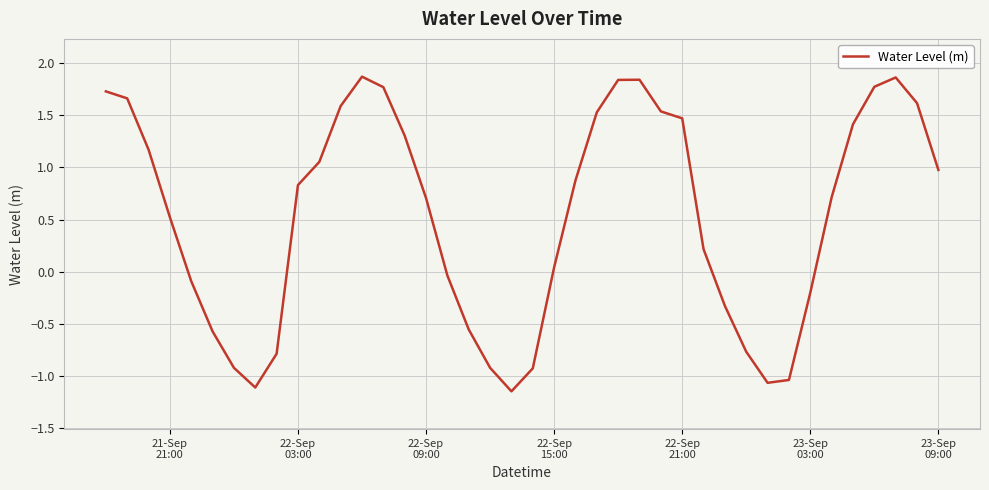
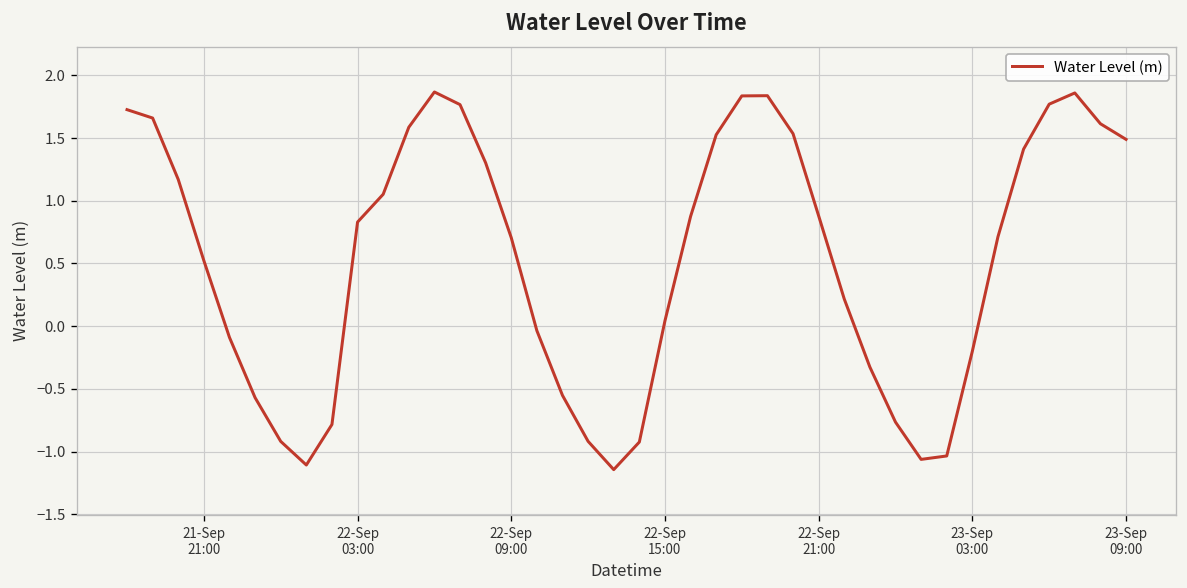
  {
    "21-Sep 21:00": 0.52,
    "22-Sep 03:00": 0.83,
    "22-Sep 09:00": 0.71,
    "22-Sep 15:00": 0.04,
-   "22-Sep 21:00": 1.47,
+   "22-Sep 21:00": 0.88,
    "23-Sep 03:00": -0.20,
-   "23-Sep 09:00": 0.98
+   "23-Sep 09:00": 1.49
  }
